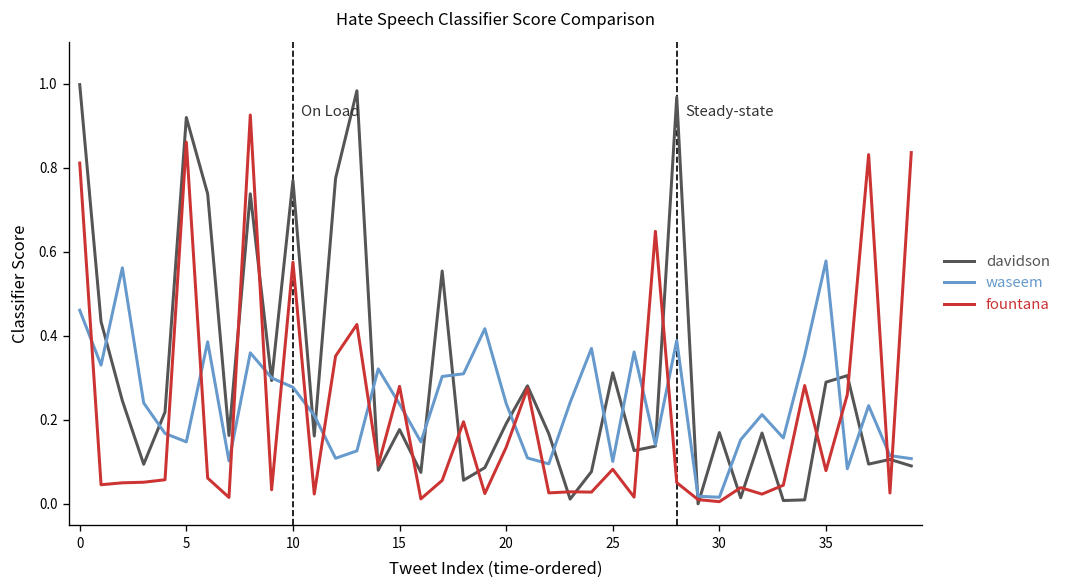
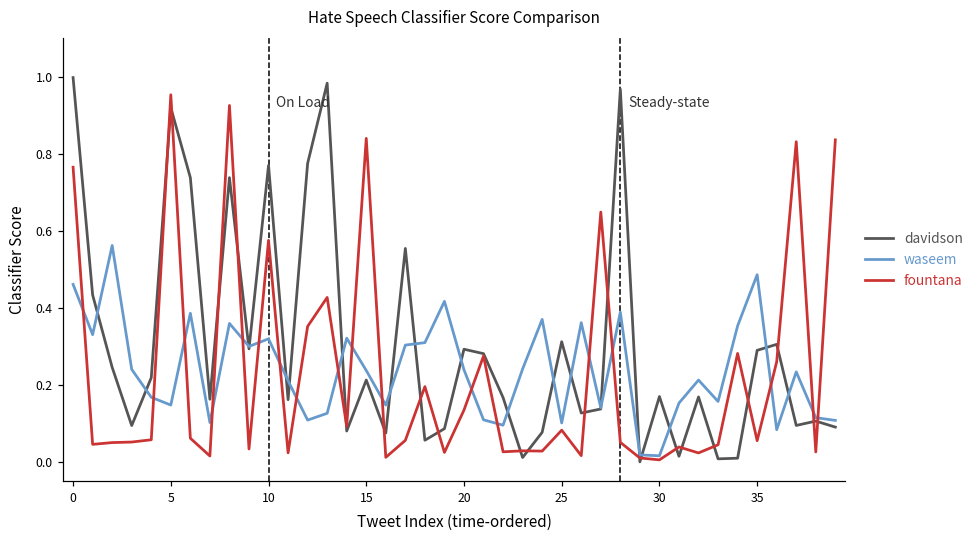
  {
    "davidson": {
      "0": 1.00,
      "5": 0.92,
      "10": 0.77,
-     "15": 0.18,
-     "20": 0.19,
+     "15": 0.21,
+     "20": 0.29,
      "25": 0.31,
      "30": 0.17,
      "35": 0.29
    },
    "waseem": {
      "0": 0.46,
      "5": 0.15,
-     "10": 0.28,
+     "10": 0.32,
      "15": 0.24,
      "20": 0.24,
      "25": 0.10,
      "30": 0.02,
-     "35": 0.58
+     "35": 0.49
    },
    "fountana": {
-     "0": 0.81,
-     "5": 0.86,
+     "0": 0.77,
+     "5": 0.95,
      "10": 0.58,
-     "15": 0.28,
+     "15": 0.84,
      "20": 0.13,
      "25": 0.08,
      "30": 0.01,
-     "35": 0.08
+     "35": 0.06
    }
  }
